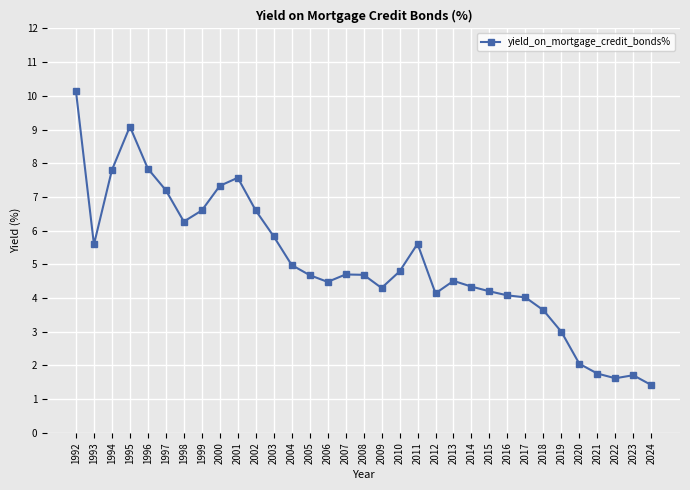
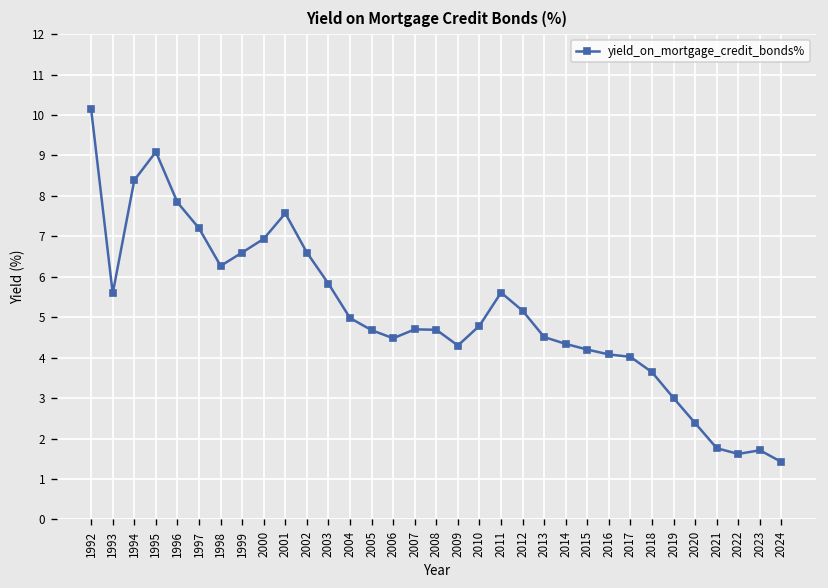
  {
    "1992": 10.1,
    "1993": 5.6,
-   "1994": 7.8,
+   "1994": 8.4,
    "1995": 9.1,
    "1996": 7.8,
    "1997": 7.2,
    "1998": 6.3,
    "1999": 6.6,
-   "2000": 7.3,
+   "2000": 6.9,
    "2001": 7.6,
    "2002": 6.6,
    "2003": 5.8,
    "2004": 5.0,
    "2005": 4.7,
    "2006": 4.5,
    "2007": 4.7,
    "2008": 4.7,
    "2009": 4.3,
    "2010": 4.8,
    "2011": 5.6,
-   "2012": 4.1,
+   "2012": 5.2,
    "2013": 4.5,
    "2014": 4.3,
    "2015": 4.2,
    "2016": 4.1,
    "2017": 4.0,
    "2018": 3.6,
    "2019": 3.0,
-   "2020": 2.1,
+   "2020": 2.4,
    "2021": 1.8,
    "2022": 1.6,
    "2023": 1.7,
    "2024": 1.4
  }
